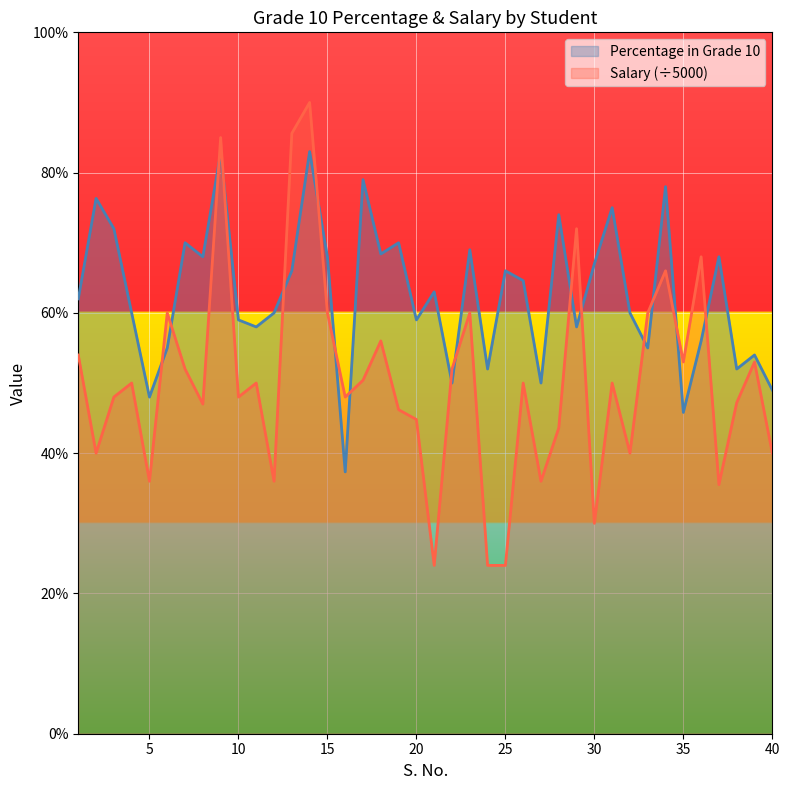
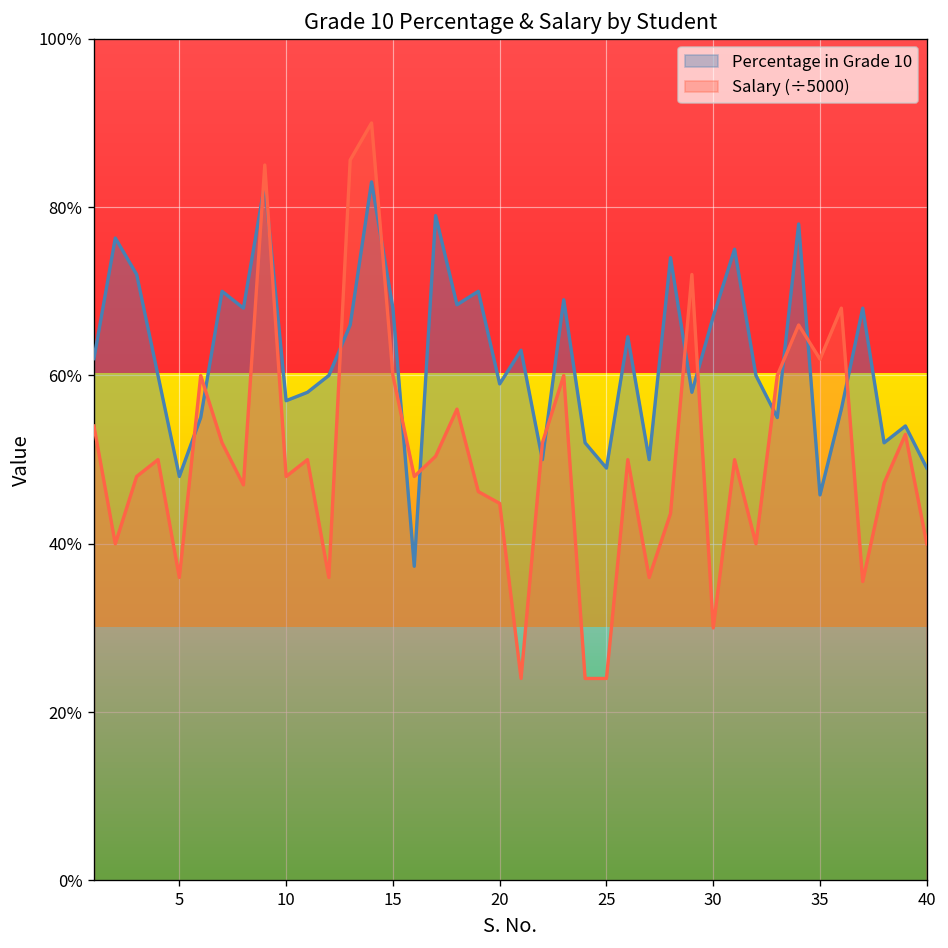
  {
    "Percentage in Grade 10": {
      "5": "48%",
-     "10": "59%",
+     "10": "57%",
      "15": "68%",
      "20": "59%",
-     "25": "66%",
+     "25": "49%",
      "30": "67%",
      "35": "46%",
      "40": "49%"
    },
    "Salary (÷5000)": {
      "5": "36%",
      "10": "48%",
      "15": "60%",
      "20": "45%",
      "25": "24%",
      "30": "30%",
-     "35": "53%",
+     "35": "62%",
      "40": "40%"
    }
  }
